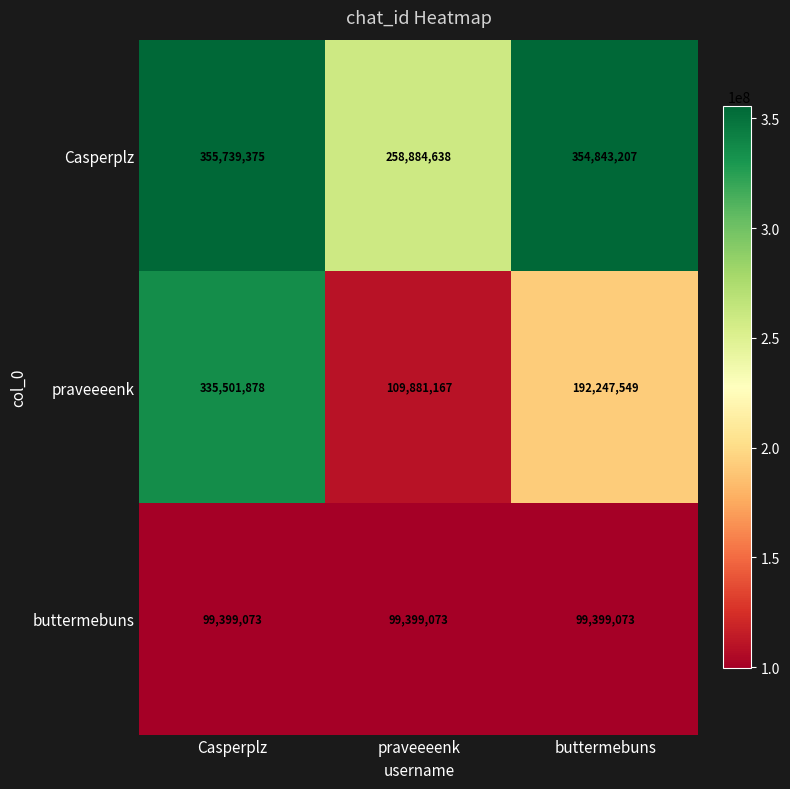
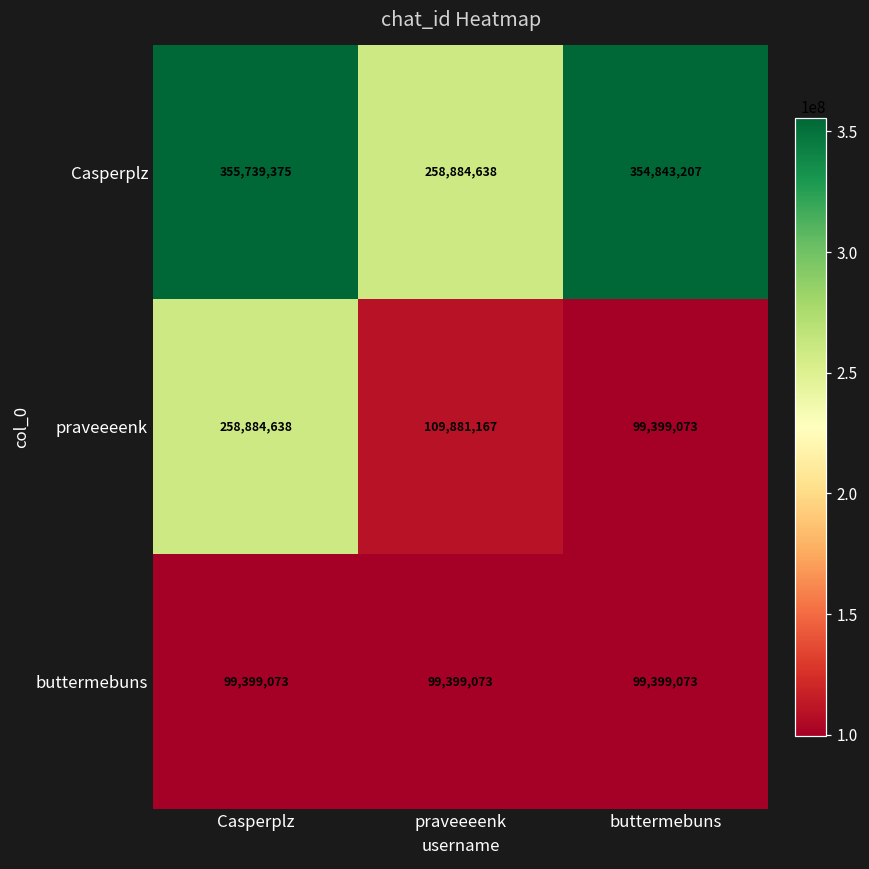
  {
    "Casperplz": {
      "Casperplz": "355,739,375",
      "praveeeenk": "258,884,638",
      "buttermebuns": "354,843,207"
    },
    "praveeeenk": {
-     "Casperplz": "335,501,878",
+     "Casperplz": "258,884,638",
      "praveeeenk": "109,881,167",
-     "buttermebuns": "192,247,549"
+     "buttermebuns": "99,399,073"
    },
    "buttermebuns": {
      "Casperplz": "99,399,073",
      "praveeeenk": "99,399,073",
      "buttermebuns": "99,399,073"
    }
  }
